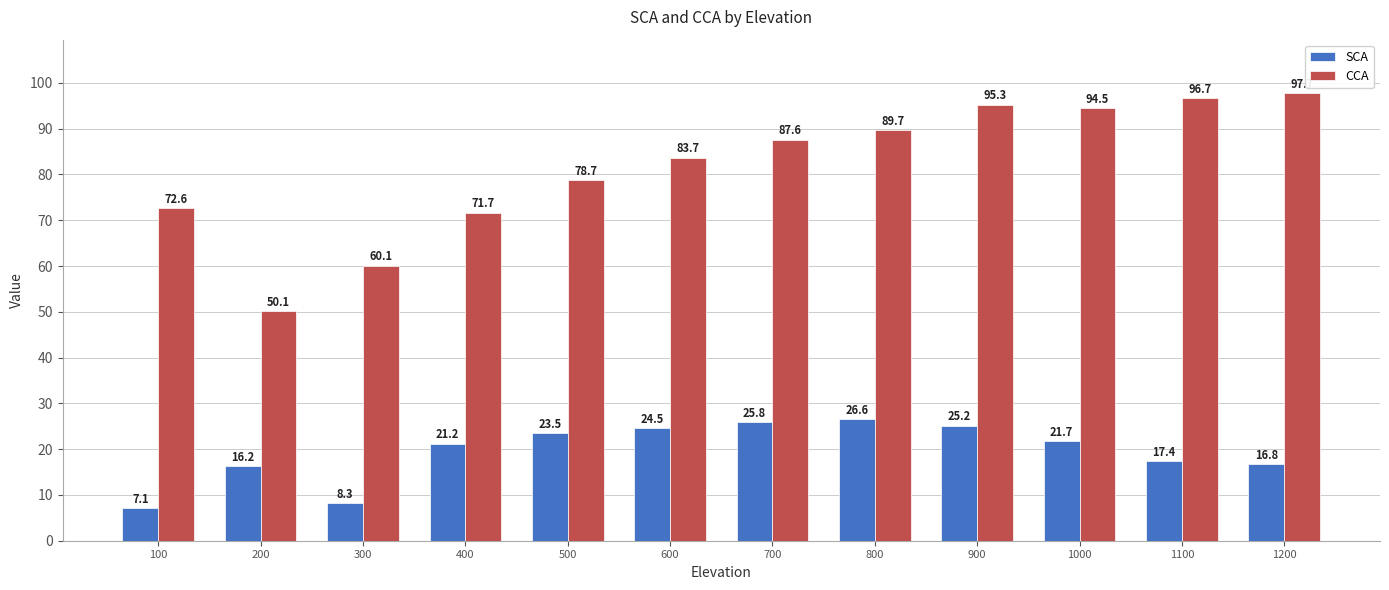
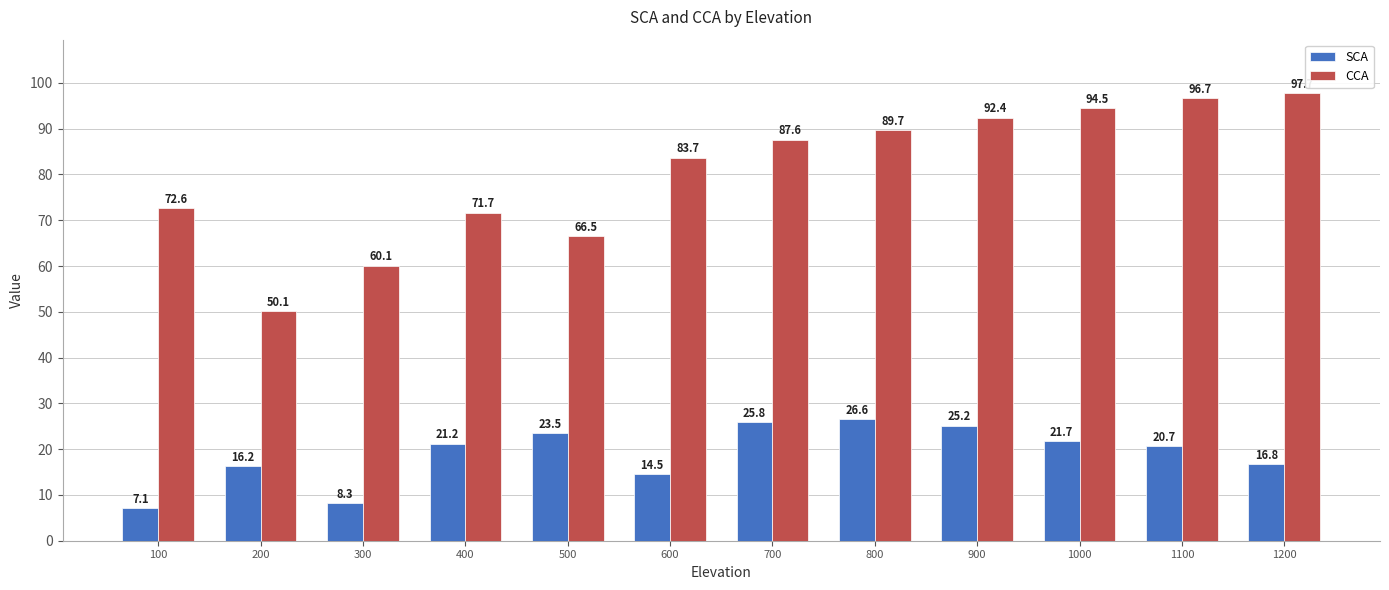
  {
    "SCA": {
      "100": 7.1,
      "200": 16.2,
      "300": 8.3,
      "400": 21.2,
      "500": 23.5,
-     "600": 24.5,
+     "600": 14.5,
      "700": 25.8,
      "800": 26.6,
      "900": 25.2,
      "1000": 21.7,
-     "1100": 17.4,
+     "1100": 20.7,
      "1200": 16.8
    },
    "CCA": {
      "100": 72.6,
      "200": 50.1,
      "300": 60.1,
      "400": 71.7,
-     "500": 78.7,
+     "500": 66.5,
      "600": 83.7,
      "700": 87.6,
      "800": 89.7,
-     "900": 95.3,
+     "900": 92.4,
      "1000": 94.5,
      "1100": 96.7
    }
  }
